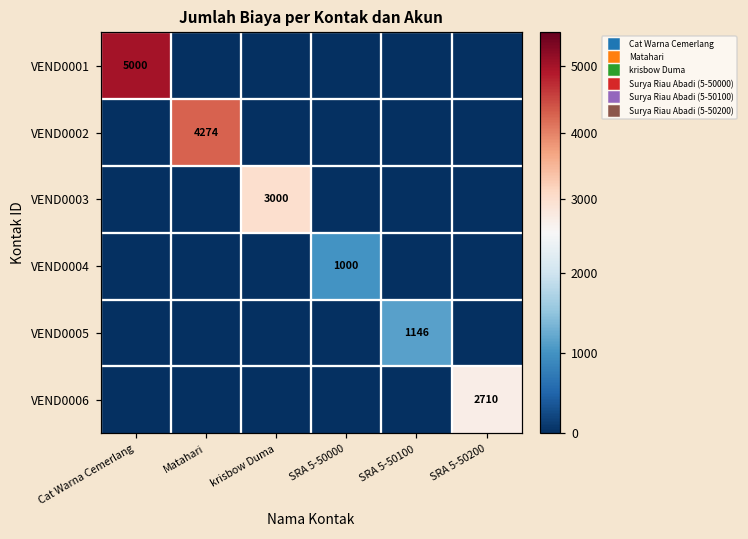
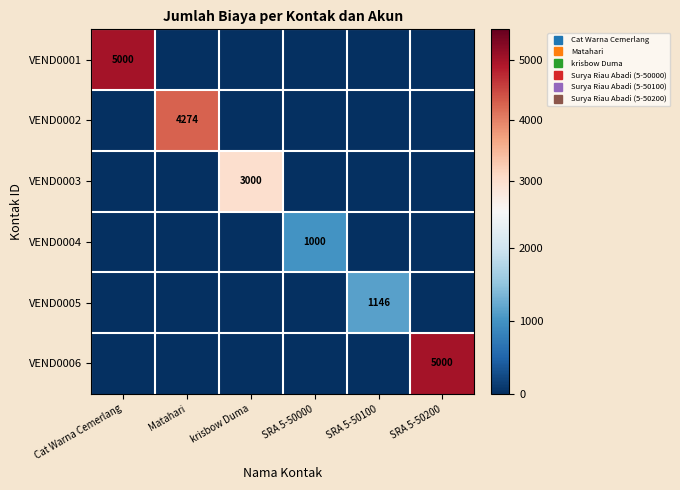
  {
    "VEND0001": {
      "Cat Warna Cemerlang": 5000
    },
    "VEND0002": {
      "Matahari": 4274
    },
    "VEND0003": {
      "krisbow Duma": 3000
    },
    "VEND0004": {
      "SRA 5-50000": 1000
    },
    "VEND0005": {
      "SRA 5-50100": 1146
    },
    "VEND0006": {
-     "SRA 5-50200": 2710
+     "SRA 5-50200": 5000
    }
  }
